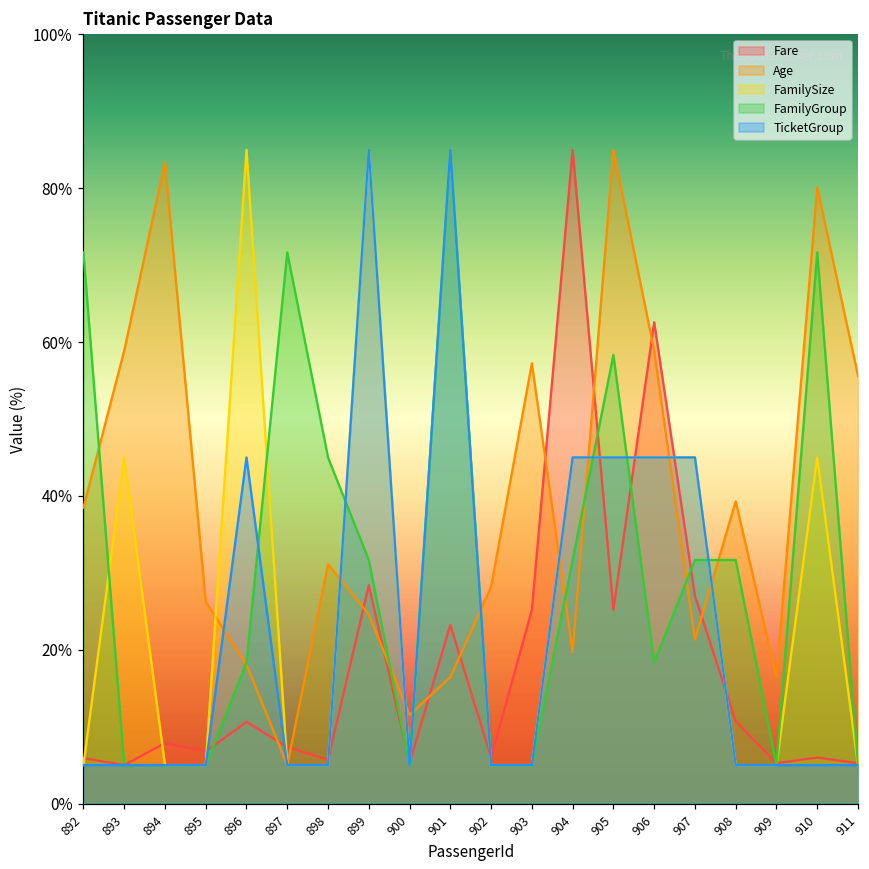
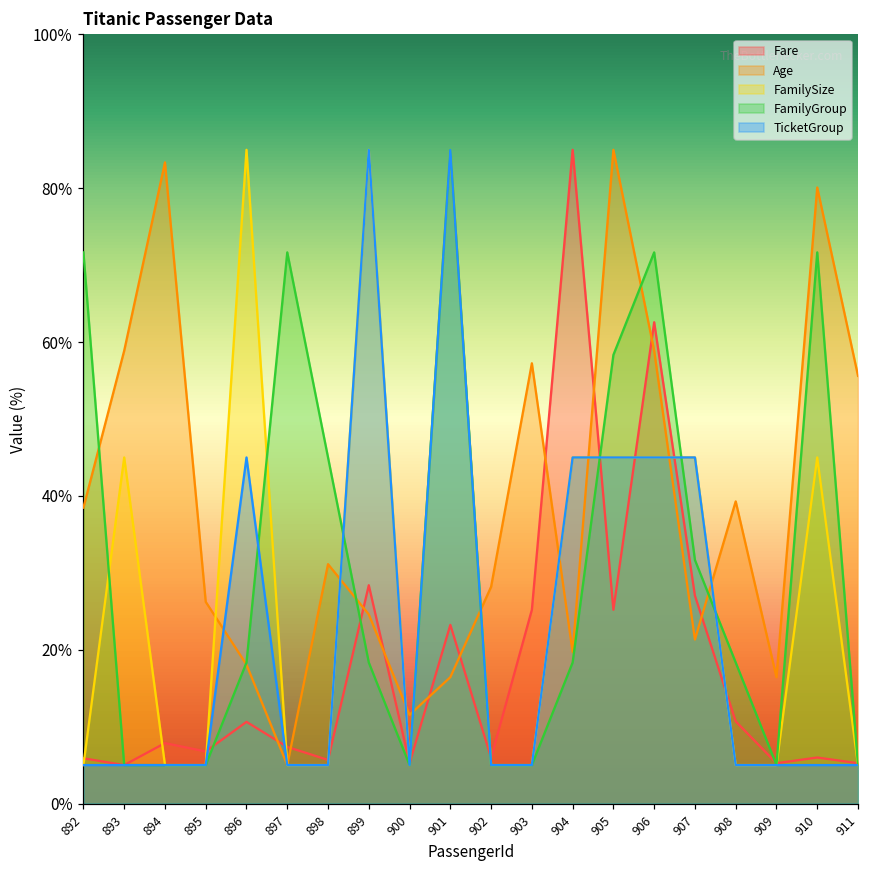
  {
    "FamilyGroup": {
      "892": "72%",
      "897": "72%",
      "898": "45%",
-     "899": "32%",
-     "904": "32%",
+     "899": "18%",
+     "904": "18%",
      "905": "58%",
-     "906": "18%",
+     "906": "72%",
      "907": "32%",
-     "908": "32%",
+     "908": "18%",
      "910": "72%"
    },
    "TicketGroup": {
      "896": "45%",
      "910": "5%"
    }
  }
